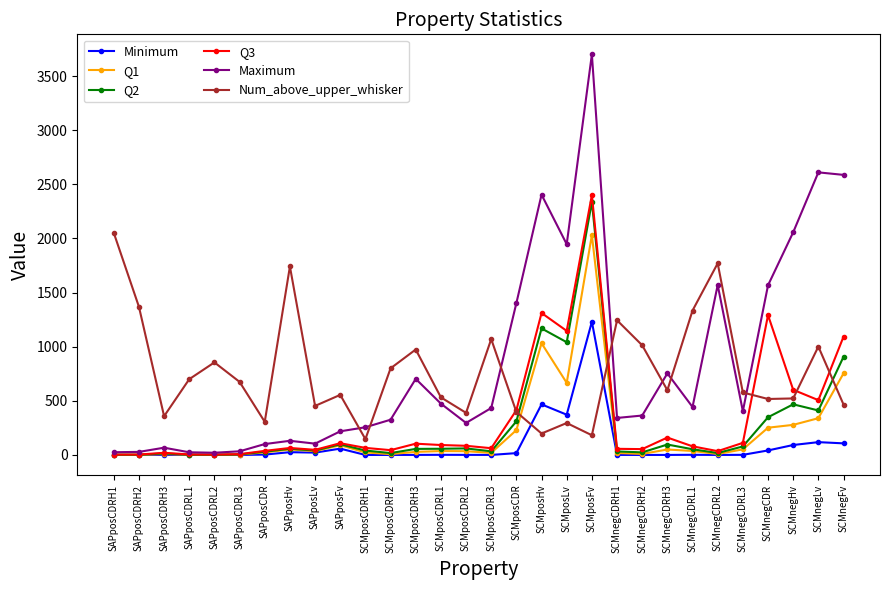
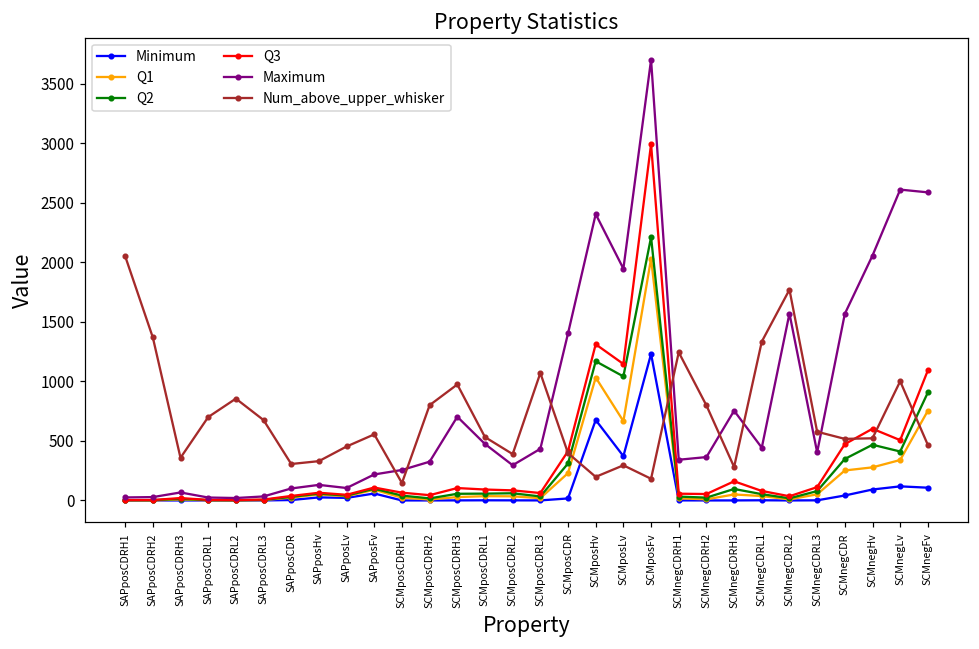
  {
    "Minimum": {
      "SAPposHv": 30,
      "SAPposFv": 60,
      "SCMposCDRH3": 0,
      "SCMposCDRL1": 0,
      "SCMposCDRL2": 0,
      "SCMposCDR": 20,
-     "SCMposHv": 470,
+     "SCMposHv": 680,
      "SCMposLv": 370,
      "SCMposFv": 1230,
      "SCMnegCDRH3": 0,
      "SCMnegCDRL1": 0,
      "SCMnegCDRL3": 0,
      "SCMnegCDR": 40,
      "SCMnegHv": 90,
      "SCMnegLv": 120,
      "SCMnegFv": 110
    },
    "Q1": {
      "SCMposCDRH3": 30,
      "SCMposCDRL2": 30,
      "SCMposCDR": 230,
      "SCMposHv": 1030,
      "SCMposLv": 670,
      "SCMposFv": 2030,
      "SCMnegCDRH3": 50,
      "SCMnegCDRL3": 50,
      "SCMnegCDR": 250,
      "SCMnegHv": 280,
      "SCMnegLv": 340,
      "SCMnegFv": 750
    },
    "Q2": {
      "SCMposCDRH3": 60,
      "SCMposCDRL2": 60,
      "SCMposCDR": 310,
      "SCMposHv": 1170,
      "SCMposLv": 1040,
-     "SCMposFv": 2340,
+     "SCMposFv": 2210,
      "SCMnegCDRH3": 100,
      "SCMnegCDRL3": 80,
      "SCMnegCDR": 350,
      "SCMnegHv": 470,
      "SCMnegLv": 410,
      "SCMnegFv": 910
    },
    "Q3": {
      "SCMposCDRH1": 70,
      "SCMposCDRH2": 40,
      "SCMposCDRH3": 100,
      "SCMposCDRL1": 90,
      "SCMposCDRL2": 80,
      "SCMposCDRL3": 60,
      "SCMposHv": 1310,
      "SCMposLv": 1150,
-     "SCMposFv": 2400,
+     "SCMposFv": 2990,
      "SCMnegCDRH1": 60,
      "SCMnegCDRH2": 50,
      "SCMnegCDRH3": 160,
      "SCMnegCDRL1": 80,
      "SCMnegCDRL3": 110,
-     "SCMnegCDR": 1290,
+     "SCMnegCDR": 470,
      "SCMnegHv": 600,
      "SCMnegLv": 510,
      "SCMnegFv": 1090
    },
    "Maximum": {
      "SAPposCDRH2": 30,
      "SAPposCDRH3": 70,
      "SAPposCDRL3": 30,
      "SAPposCDR": 100,
      "SAPposHv": 130,
      "SAPposLv": 100,
      "SAPposFv": 220,
      "SCMposCDRH1": 260,
      "SCMposCDRH2": 330,
      "SCMposCDRH3": 700,
      "SCMposCDRL1": 470,
      "SCMposCDRL2": 300,
      "SCMposCDRL3": 430,
      "SCMposCDR": 1400,
      "SCMposHv": 2400,
      "SCMposLv": 1950,
      "SCMposFv": 3700,
      "SCMnegCDRH1": 340,
      "SCMnegCDRH2": 360,
      "SCMnegCDRH3": 750,
      "SCMnegCDRL1": 440,
      "SCMnegCDRL2": 1570,
      "SCMnegCDRL3": 400,
      "SCMnegCDR": 1570,
      "SCMnegHv": 2060,
      "SCMnegLv": 2610,
      "SCMnegFv": 2590
    },
    "Num_above_upper_whisker": {
      "SAPposCDRH1": 2050,
      "SAPposCDRH2": 1370,
      "SAPposCDRH3": 360,
      "SAPposCDRL1": 700,
      "SAPposCDRL2": 860,
      "SAPposCDRL3": 680,
      "SAPposCDR": 310,
-     "SAPposHv": 1740,
+     "SAPposHv": 330,
      "SAPposLv": 450,
      "SAPposFv": 560,
      "SCMposCDRH1": 150,
      "SCMposCDRH2": 800,
      "SCMposCDRH3": 970,
      "SCMposCDRL1": 530,
      "SCMposCDRL2": 390,
      "SCMposCDRL3": 1070,
      "SCMposHv": 200,
      "SCMposLv": 300,
      "SCMposFv": 180,
      "SCMnegCDRH1": 1240,
-     "SCMnegCDRH2": 1010,
-     "SCMnegCDRH3": 600,
+     "SCMnegCDRH2": 800,
+     "SCMnegCDRH3": 280,
      "SCMnegCDRL1": 1330,
      "SCMnegCDRL2": 1770,
      "SCMnegCDRL3": 580,
      "SCMnegCDR": 520,
      "SCMnegHv": 520,
      "SCMnegLv": 1000,
      "SCMnegFv": 470
    }
  }
